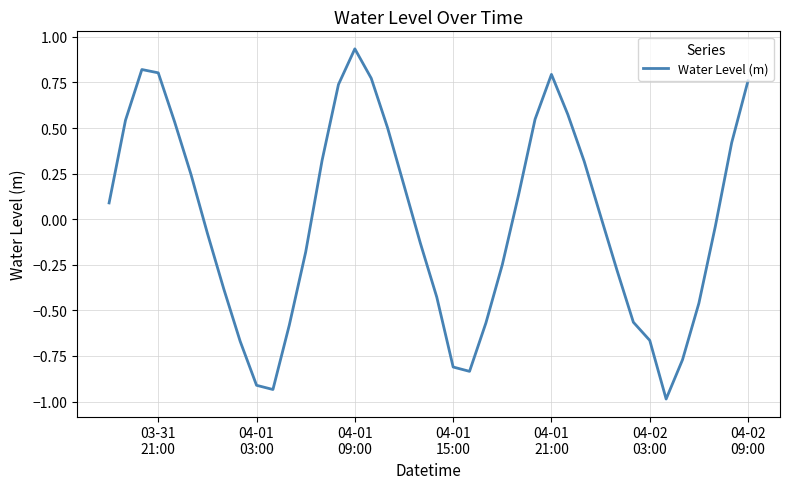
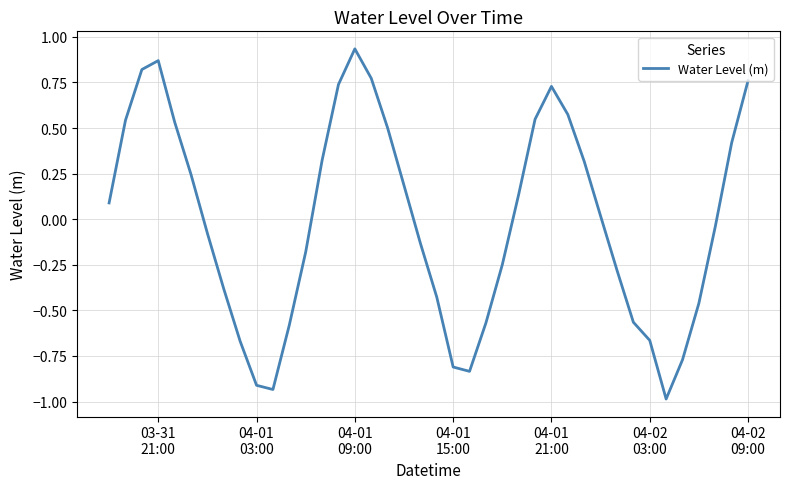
  {
-   "03-31 21:00": 0.80,
+   "03-31 21:00": 0.87,
    "04-01 03:00": -0.91,
    "04-01 09:00": 0.93,
    "04-01 15:00": -0.81,
-   "04-01 21:00": 0.79,
+   "04-01 21:00": 0.73,
    "04-02 03:00": -0.66
  }
